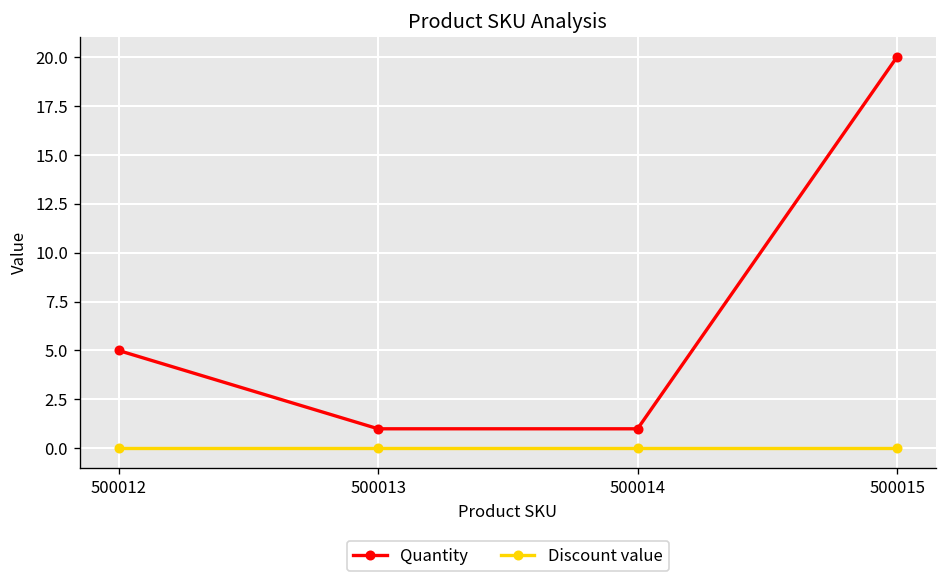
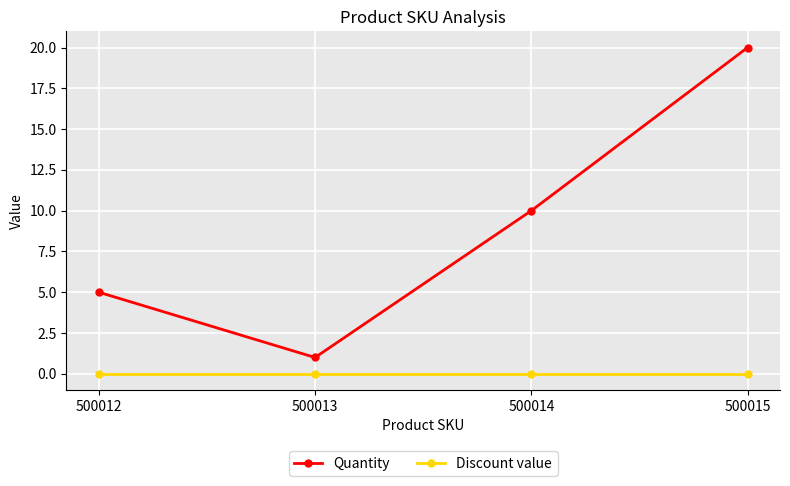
  {
    "Quantity": {
      "500012": 5,
      "500013": 1,
-     "500014": 1,
+     "500014": 10,
      "500015": 20
    },
    "Discount value": {
      "500012": 0,
      "500013": 0,
      "500014": 0,
      "500015": 0
    }
  }
